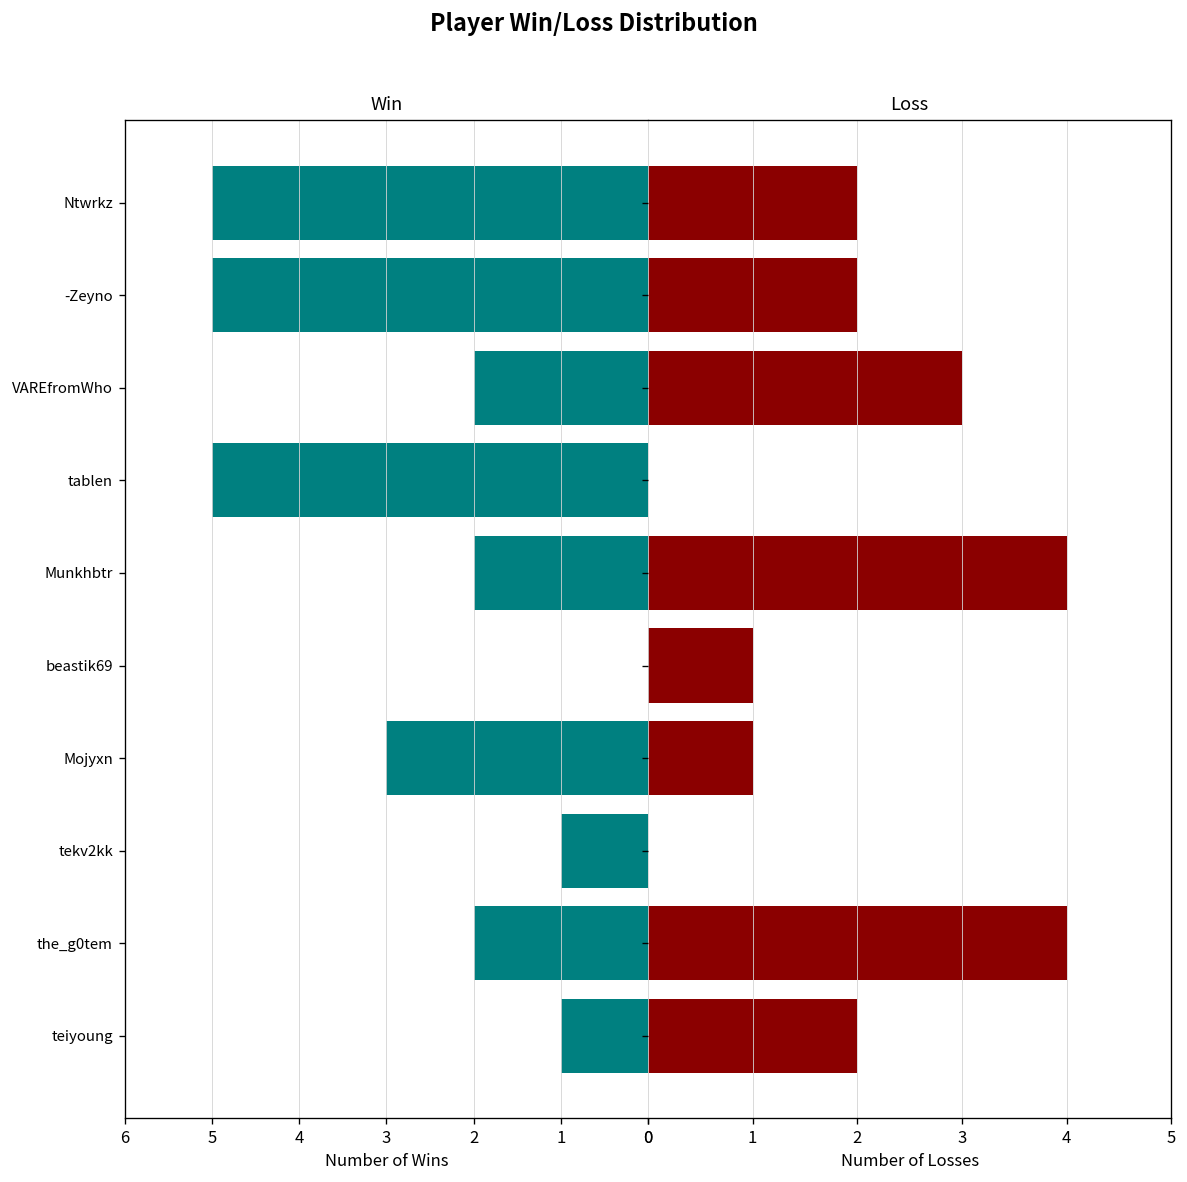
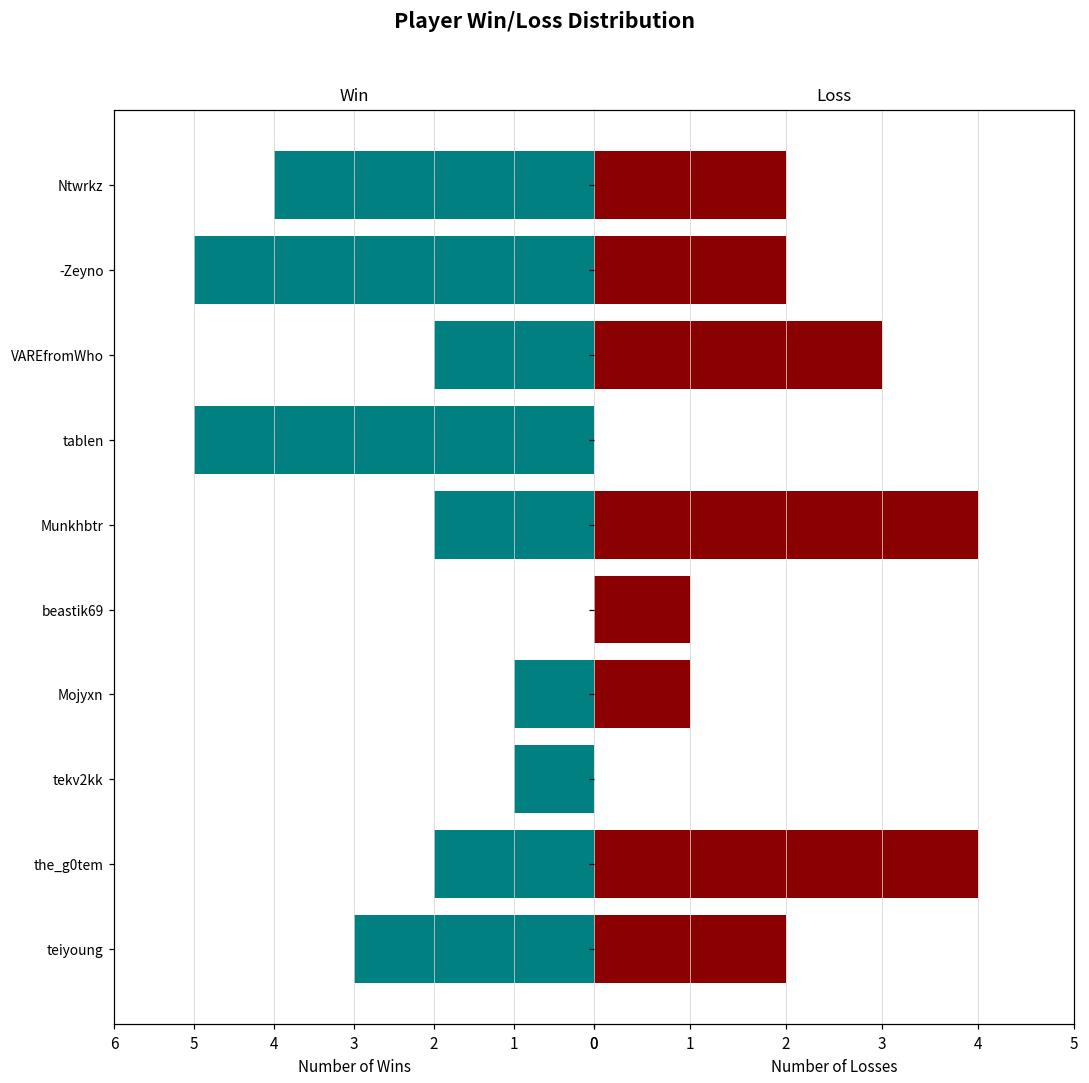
  {
    "Win": {
-     "Ntwrkz": 5,
+     "Ntwrkz": 4,
      "-Zeyno": 5,
      "VAREfromWho": 2,
      "tablen": 5,
      "Munkhbtr": 2,
      "beastik69": 0,
-     "Mojyxn": 3,
+     "Mojyxn": 1,
      "tekv2kk": 1,
      "the_g0tem": 2,
-     "teiyoung": 1
+     "teiyoung": 3
    }
  }
